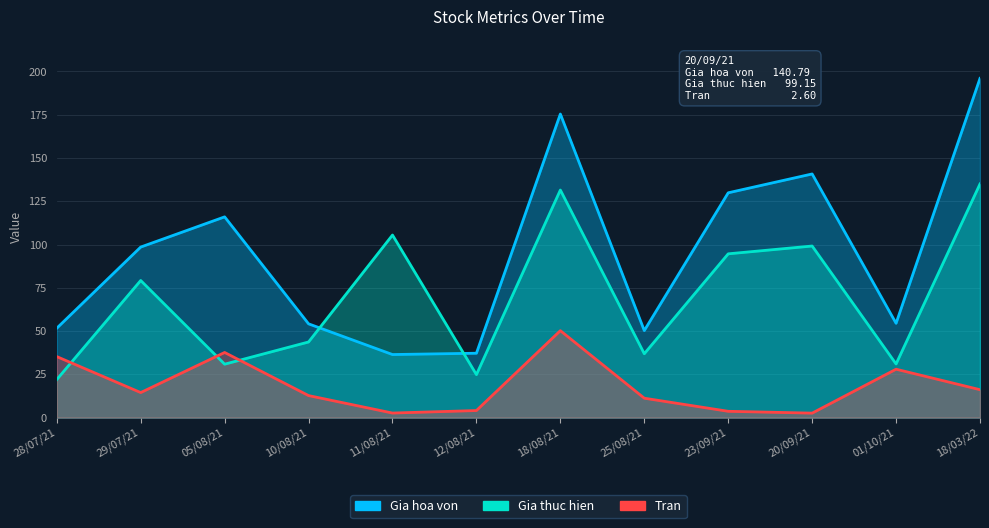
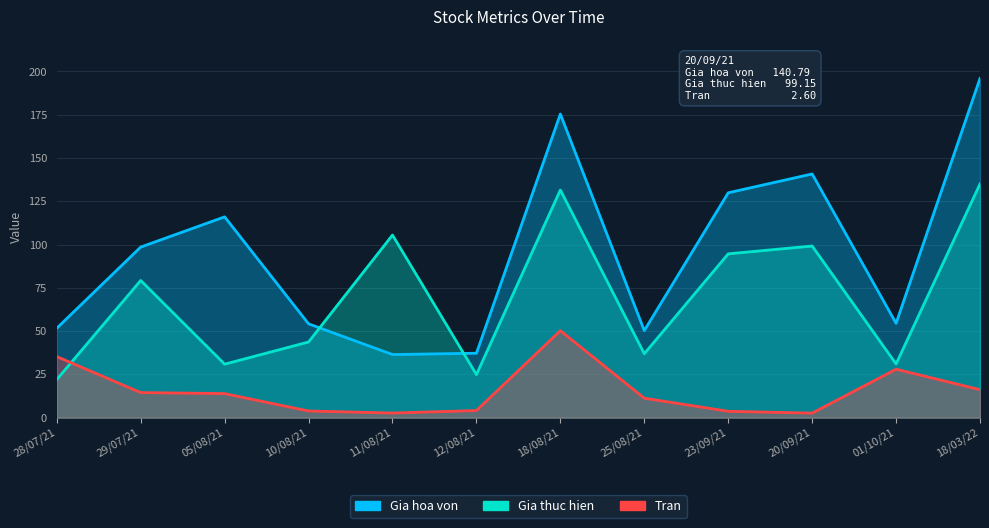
  {
    "Tran": {
      "28/07/21": 35,
      "29/07/21": 14,
-     "05/08/21": 38,
-     "10/08/21": 13,
+     "05/08/21": 14,
+     "10/08/21": 4,
      "11/08/21": 3,
      "12/08/21": 4,
      "18/08/21": 50,
      "25/08/21": 11,
      "23/09/21": 4,
      "20/09/21": 3,
      "01/10/21": 28,
      "18/03/22": 16
    }
  }
